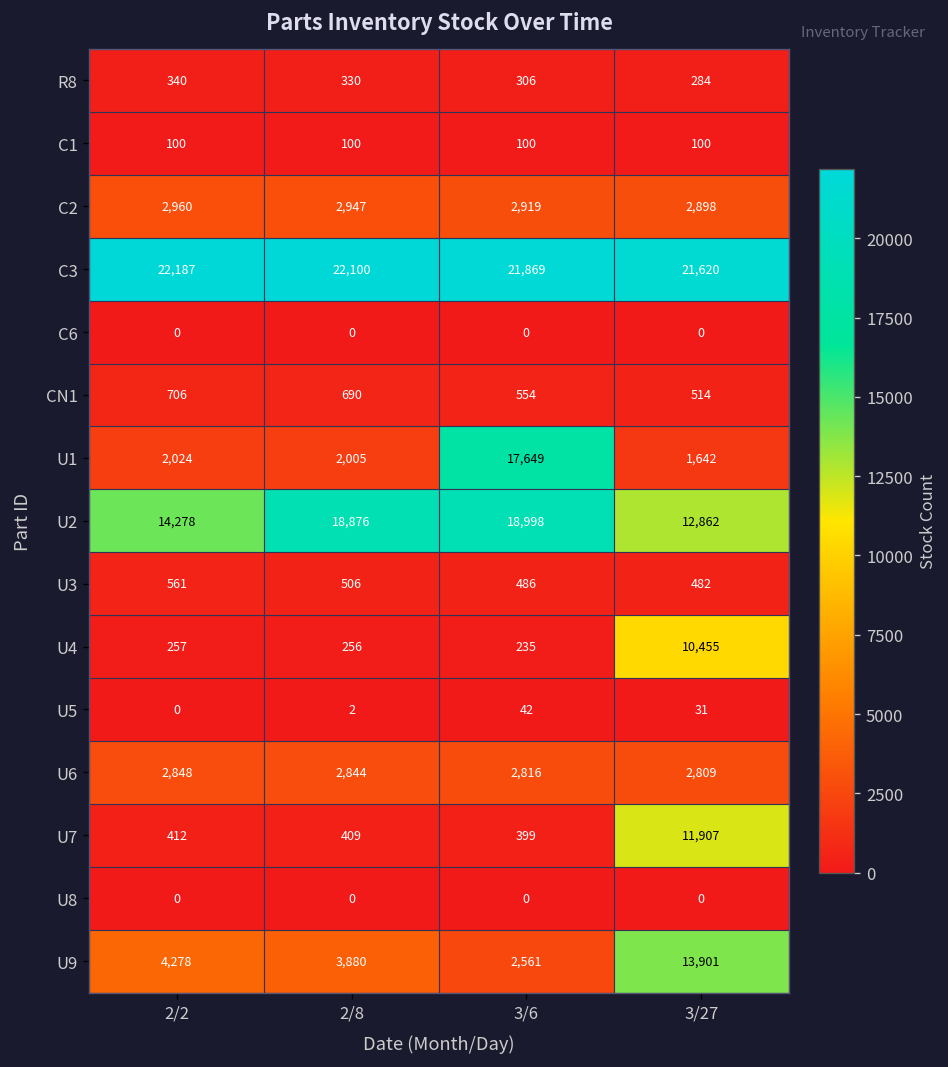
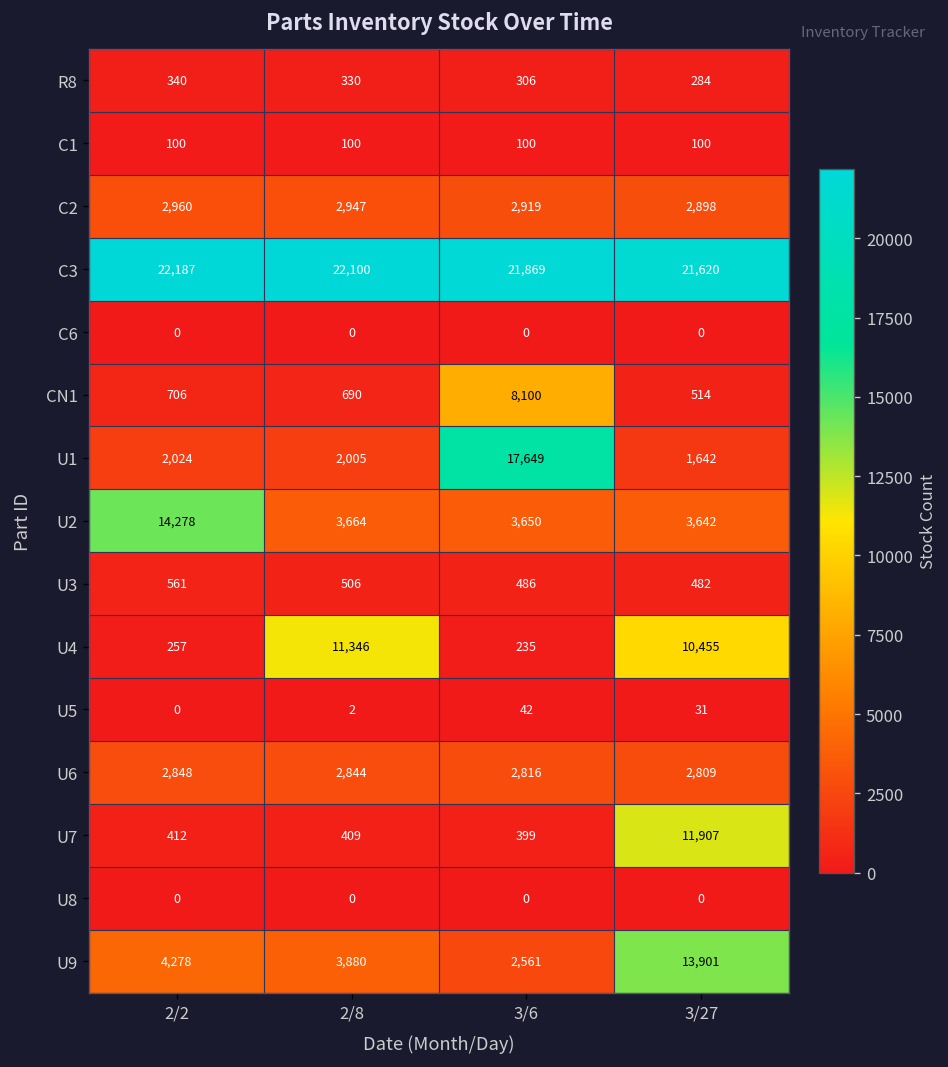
  {
    "R8": {
      "2/2": "340",
      "2/8": "330",
      "3/6": "306",
      "3/27": "284"
    },
    "C1": {
      "2/2": "100",
      "2/8": "100",
      "3/6": "100",
      "3/27": "100"
    },
    "C2": {
      "2/2": "2,960",
      "2/8": "2,947",
      "3/6": "2,919",
      "3/27": "2,898"
    },
    "C3": {
      "2/2": "22,187",
      "2/8": "22,100",
      "3/6": "21,869",
      "3/27": "21,620"
    },
    "C6": {
      "2/2": "0",
      "2/8": "0",
      "3/6": "0",
      "3/27": "0"
    },
    "CN1": {
      "2/2": "706",
      "2/8": "690",
-     "3/6": "554",
+     "3/6": "8,100",
      "3/27": "514"
    },
    "U1": {
      "2/2": "2,024",
      "2/8": "2,005",
      "3/6": "17,649",
      "3/27": "1,642"
    },
    "U2": {
      "2/2": "14,278",
-     "2/8": "18,876",
-     "3/6": "18,998",
-     "3/27": "12,862"
+     "2/8": "3,664",
+     "3/6": "3,650",
+     "3/27": "3,642"
    },
    "U3": {
      "2/2": "561",
      "2/8": "506",
      "3/6": "486",
      "3/27": "482"
    },
    "U4": {
      "2/2": "257",
-     "2/8": "256",
+     "2/8": "11,346",
      "3/6": "235",
      "3/27": "10,455"
    },
    "U5": {
      "2/2": "0",
      "2/8": "2",
      "3/6": "42",
      "3/27": "31"
    },
    "U6": {
      "2/2": "2,848",
      "2/8": "2,844",
      "3/6": "2,816",
      "3/27": "2,809"
    },
    "U7": {
      "2/2": "412",
      "2/8": "409",
      "3/6": "399",
      "3/27": "11,907"
    },
    "U8": {
      "2/2": "0",
      "2/8": "0",
      "3/6": "0",
      "3/27": "0"
    },
    "U9": {
      "2/2": "4,278",
      "2/8": "3,880",
      "3/6": "2,561",
      "3/27": "13,901"
    }
  }
